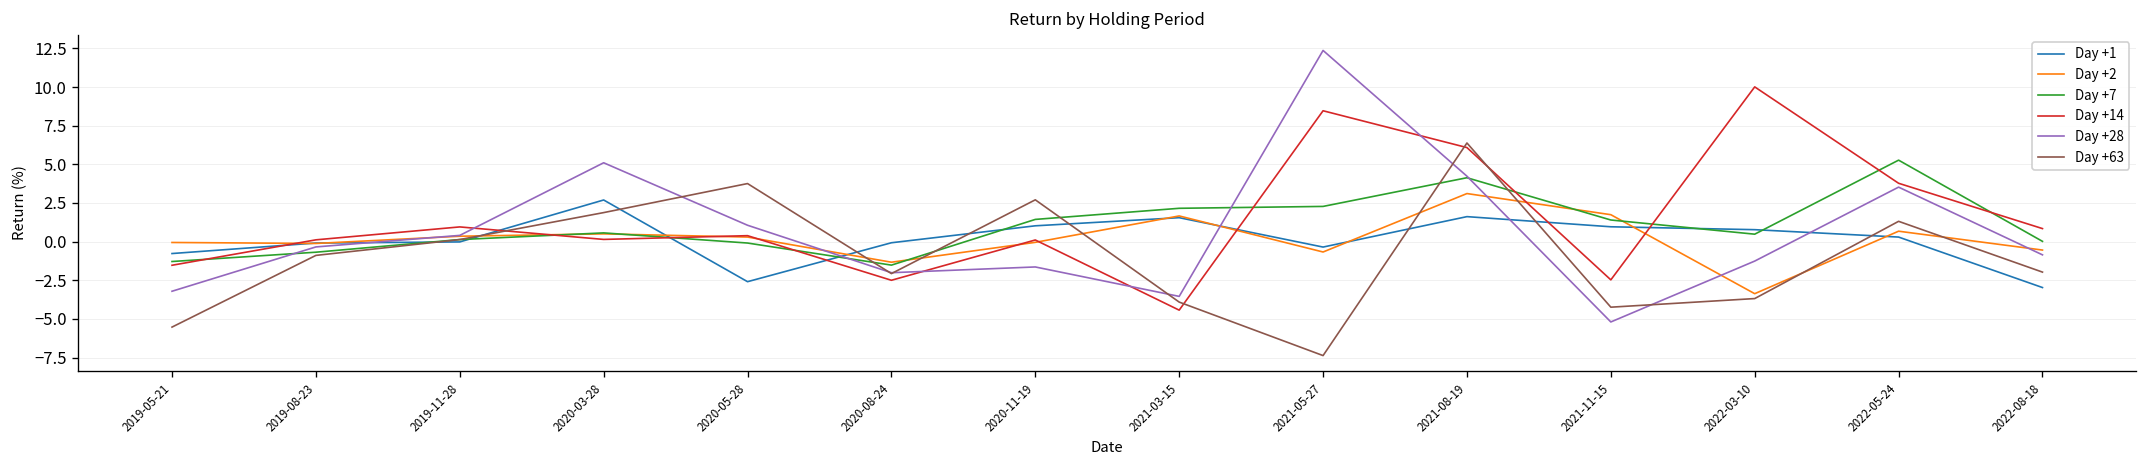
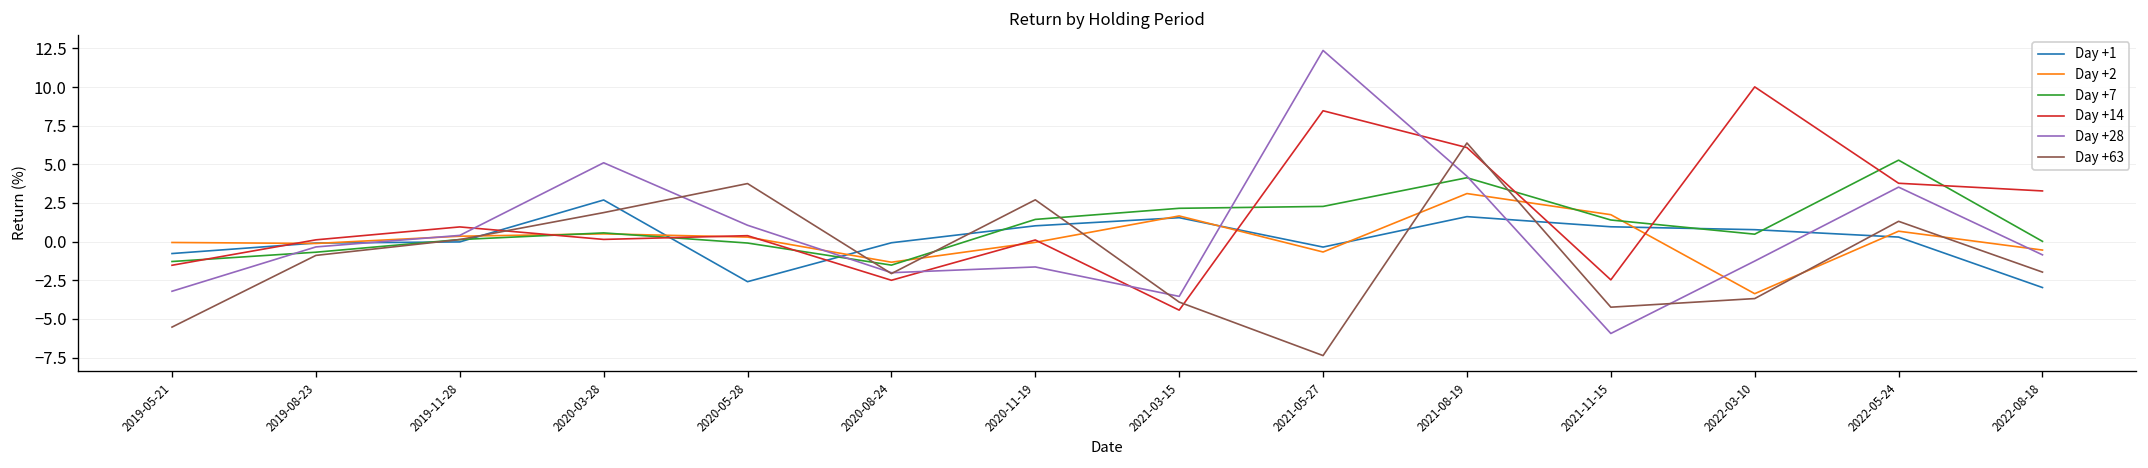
  {
    "Day +1": {
      "2019-05-21": -0.8,
      "2020-03-28": 2.7,
      "2020-05-28": -2.6,
      "2020-08-24": -0.1,
      "2020-11-19": 1.0,
      "2021-05-27": -0.4,
      "2021-08-19": 1.6,
      "2021-11-15": 1.0,
      "2022-03-10": 0.8,
      "2022-05-24": 0.3,
      "2022-08-18": -3.0
    },
    "Day +2": {
      "2019-05-21": -0.1,
      "2021-05-27": -0.7,
      "2021-08-19": 3.1,
      "2021-11-15": 1.7,
      "2022-03-10": -3.4,
      "2022-05-24": 0.7,
      "2022-08-18": -0.5
    },
    "Day +7": {
      "2019-05-21": -1.3,
      "2019-08-23": -0.7,
      "2020-05-28": -0.1,
      "2020-11-19": 1.4,
      "2021-03-15": 2.2,
      "2021-05-27": 2.3,
      "2021-11-15": 1.4,
      "2022-03-10": 0.5,
      "2022-05-24": 5.3,
      "2022-08-18": 0.0
    },
    "Day +14": {
      "2019-05-21": -1.5,
      "2019-08-23": 0.1,
      "2019-11-28": 1.0,
      "2020-03-28": 0.1,
      "2020-08-24": -2.5,
      "2021-03-15": -4.4,
      "2021-05-27": 8.5,
      "2021-08-19": 6.1,
      "2021-11-15": -2.5,
      "2022-03-10": 10.0,
      "2022-05-24": 3.8,
-     "2022-08-18": 0.8
+     "2022-08-18": 3.3
    },
    "Day +28": {
      "2019-05-21": -3.2,
      "2019-08-23": -0.3,
      "2020-03-28": 5.1,
      "2020-05-28": 1.1,
      "2020-11-19": -1.6,
      "2021-03-15": -3.5,
      "2021-05-27": 12.4,
-     "2021-11-15": -5.2,
+     "2021-11-15": -5.9,
      "2022-03-10": -1.3,
      "2022-05-24": 3.5,
      "2022-08-18": -0.9
    },
    "Day +63": {
      "2019-05-21": -5.5,
      "2019-08-23": -0.9,
      "2020-03-28": 1.9,
      "2020-05-28": 3.8,
      "2020-11-19": 2.7,
      "2021-03-15": -3.9,
      "2021-05-27": -7.4,
      "2021-08-19": 6.4,
      "2021-11-15": -4.2,
      "2022-03-10": -3.7,
      "2022-05-24": 1.3,
      "2022-08-18": -2.0
    }
  }
